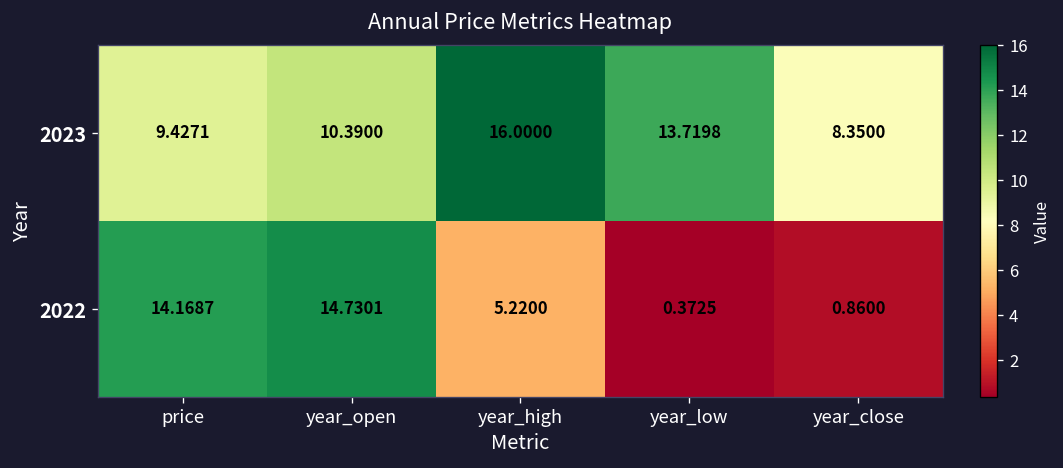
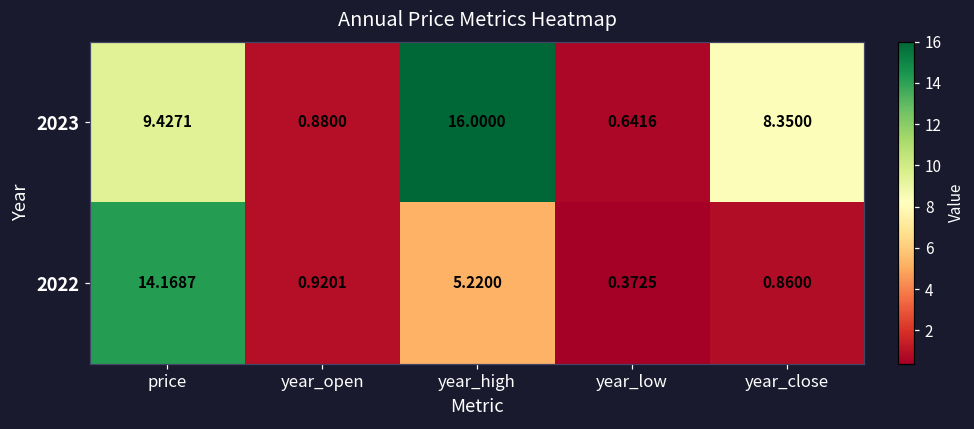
  {
    "2023": {
      "price": 9.4271,
-     "year_open": 10.3900,
+     "year_open": 0.8800,
      "year_high": 16.0000,
-     "year_low": 13.7198,
+     "year_low": 0.6416,
      "year_close": 8.3500
    },
    "2022": {
      "price": 14.1687,
-     "year_open": 14.7301,
+     "year_open": 0.9201,
      "year_high": 5.2200,
      "year_low": 0.3725,
      "year_close": 0.8600
    }
  }
